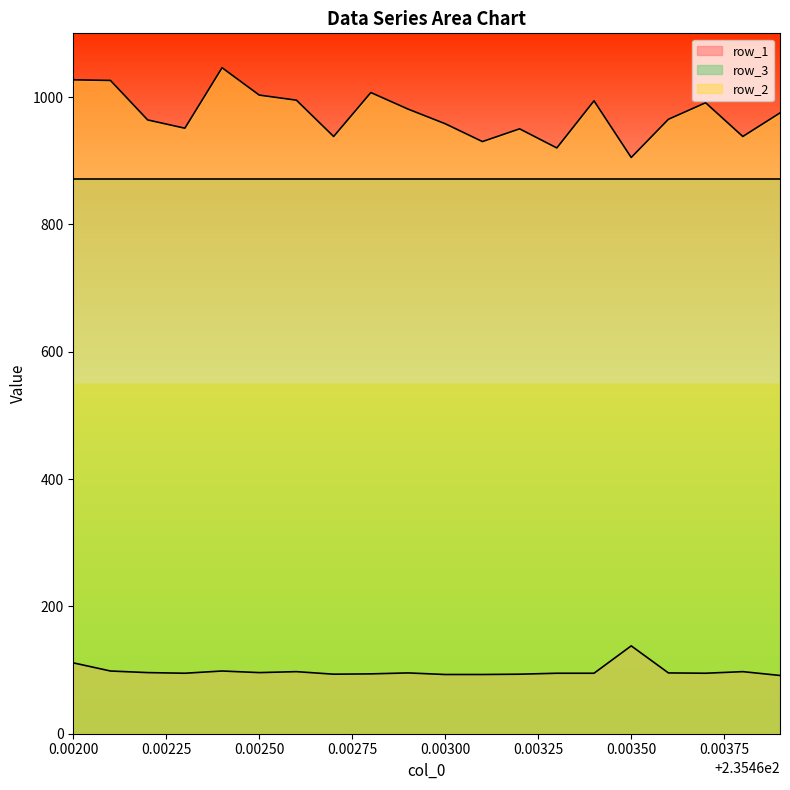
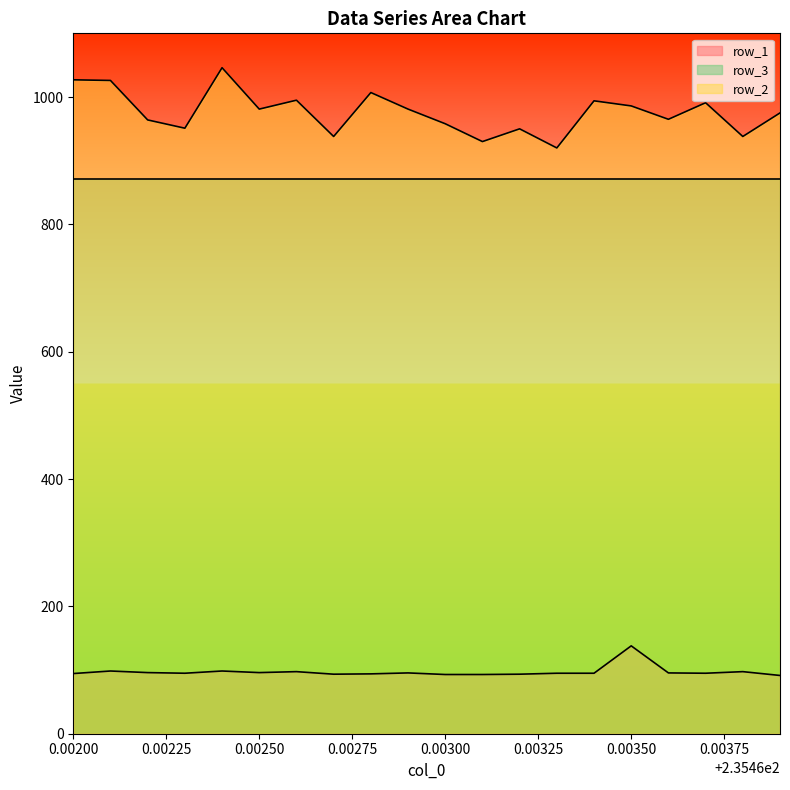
  {
    "row_1": {
-     "0.00200": 110,
+     "0.00200": 90,
      "0.00250": 100,
      "0.00300": 90,
      "0.00350": 140
    },
    "row_3": {
      "0.00200": 870,
      "0.00250": 870,
      "0.00300": 870,
      "0.00350": 870
    },
    "row_2": {
      "0.00200": 1030,
-     "0.00250": 1000,
+     "0.00250": 980,
      "0.00300": 960,
-     "0.00350": 910
+     "0.00350": 990
    }
  }
